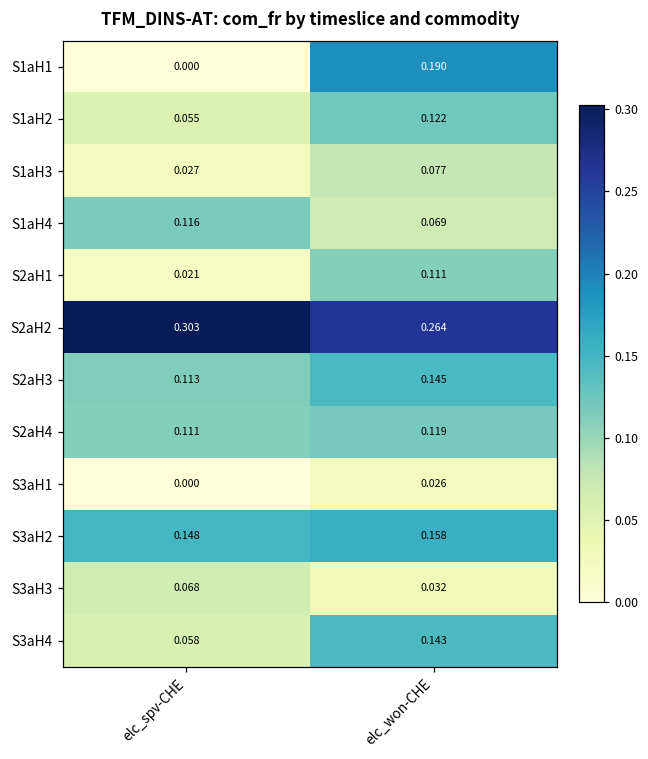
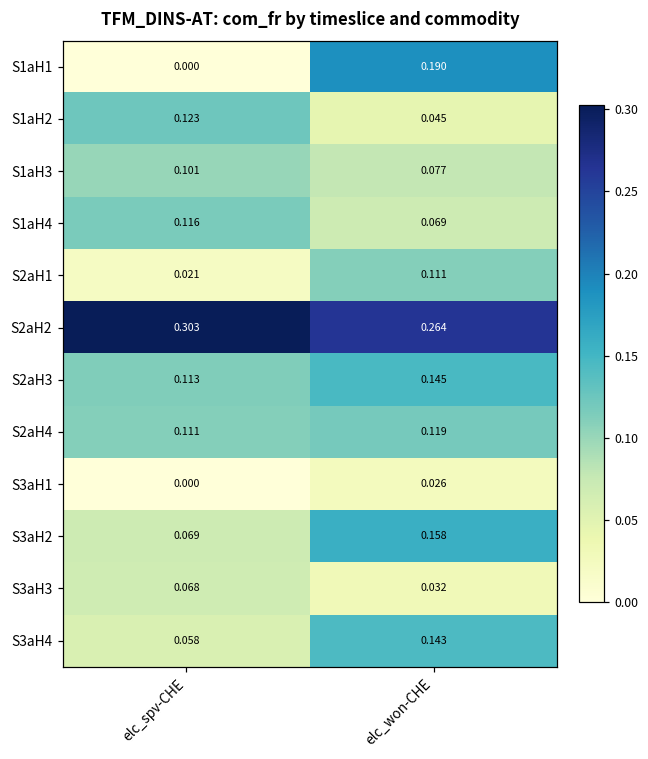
  {
    "S1aH1": {
      "elc_spv-CHE": 0.000,
      "elc_won-CHE": 0.190
    },
    "S1aH2": {
-     "elc_spv-CHE": 0.055,
-     "elc_won-CHE": 0.122
+     "elc_spv-CHE": 0.123,
+     "elc_won-CHE": 0.045
    },
    "S1aH3": {
-     "elc_spv-CHE": 0.027,
+     "elc_spv-CHE": 0.101,
      "elc_won-CHE": 0.077
    },
    "S1aH4": {
      "elc_spv-CHE": 0.116,
      "elc_won-CHE": 0.069
    },
    "S2aH1": {
      "elc_spv-CHE": 0.021,
      "elc_won-CHE": 0.111
    },
    "S2aH2": {
      "elc_spv-CHE": 0.303,
      "elc_won-CHE": 0.264
    },
    "S2aH3": {
      "elc_spv-CHE": 0.113,
      "elc_won-CHE": 0.145
    },
    "S2aH4": {
      "elc_spv-CHE": 0.111,
      "elc_won-CHE": 0.119
    },
    "S3aH1": {
      "elc_spv-CHE": 0.000,
      "elc_won-CHE": 0.026
    },
    "S3aH2": {
-     "elc_spv-CHE": 0.148,
+     "elc_spv-CHE": 0.069,
      "elc_won-CHE": 0.158
    },
    "S3aH3": {
      "elc_spv-CHE": 0.068,
      "elc_won-CHE": 0.032
    },
    "S3aH4": {
      "elc_spv-CHE": 0.058,
      "elc_won-CHE": 0.143
    }
  }
